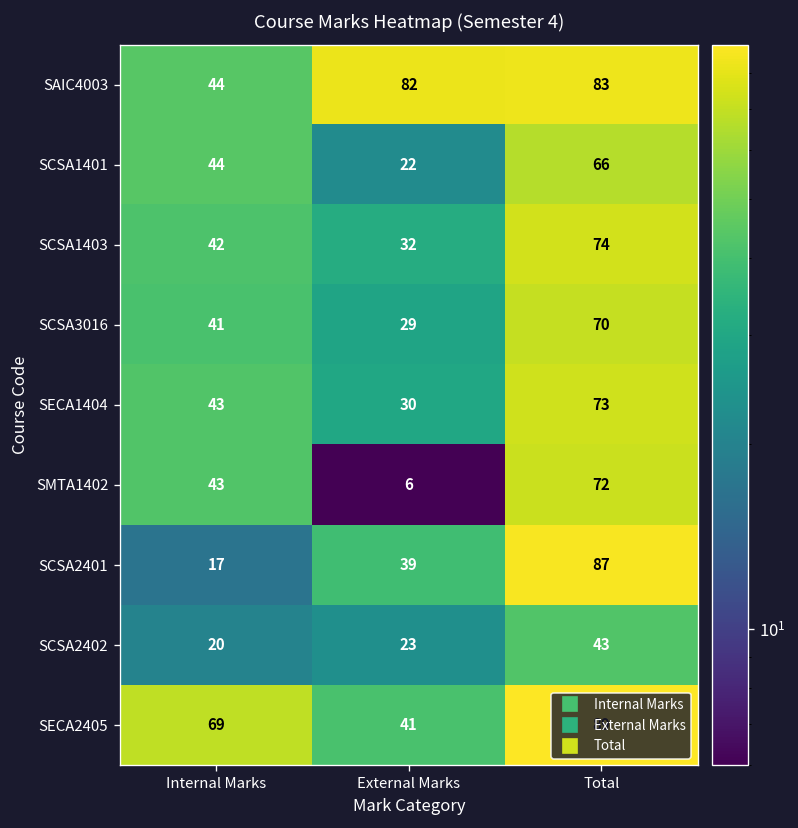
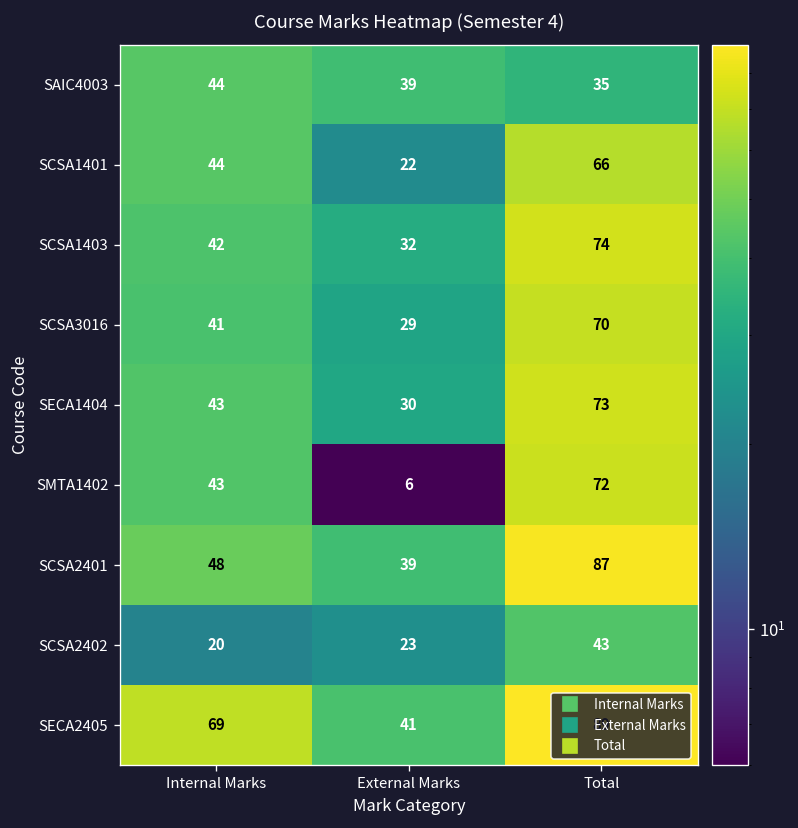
  {
    "SAIC4003": {
      "Internal Marks": 44,
-     "External Marks": 82,
-     "Total": 83
+     "External Marks": 39,
+     "Total": 35
    },
    "SCSA1401": {
      "Internal Marks": 44,
      "External Marks": 22,
      "Total": 66
    },
    "SCSA1403": {
      "Internal Marks": 42,
      "External Marks": 32,
      "Total": 74
    },
    "SCSA3016": {
      "Internal Marks": 41,
      "External Marks": 29,
      "Total": 70
    },
    "SECA1404": {
      "Internal Marks": 43,
      "External Marks": 30,
      "Total": 73
    },
    "SMTA1402": {
      "Internal Marks": 43,
      "External Marks": 6,
      "Total": 72
    },
    "SCSA2401": {
-     "Internal Marks": 17,
+     "Internal Marks": 48,
      "External Marks": 39,
      "Total": 87
    },
    "SCSA2402": {
      "Internal Marks": 20,
      "External Marks": 23,
      "Total": 43
    },
    "SECA2405": {
      "Internal Marks": 69,
      "External Marks": 41
    }
  }
